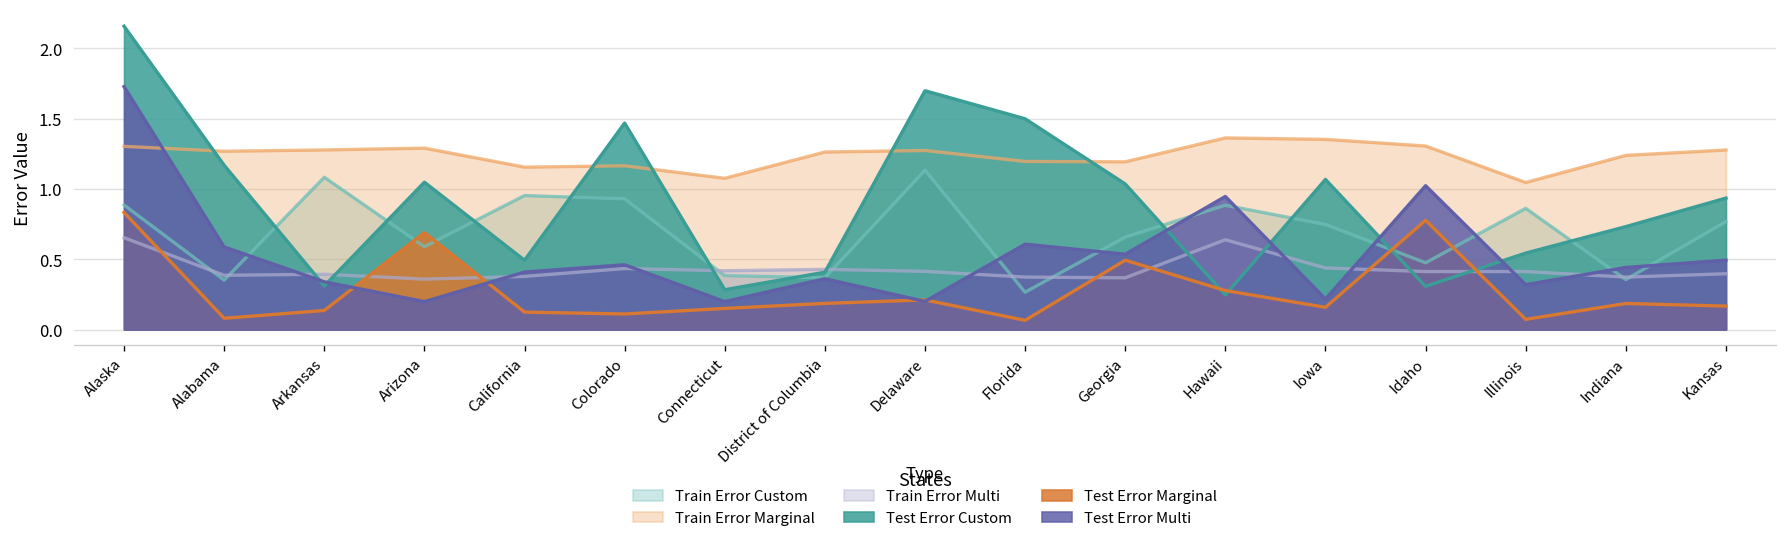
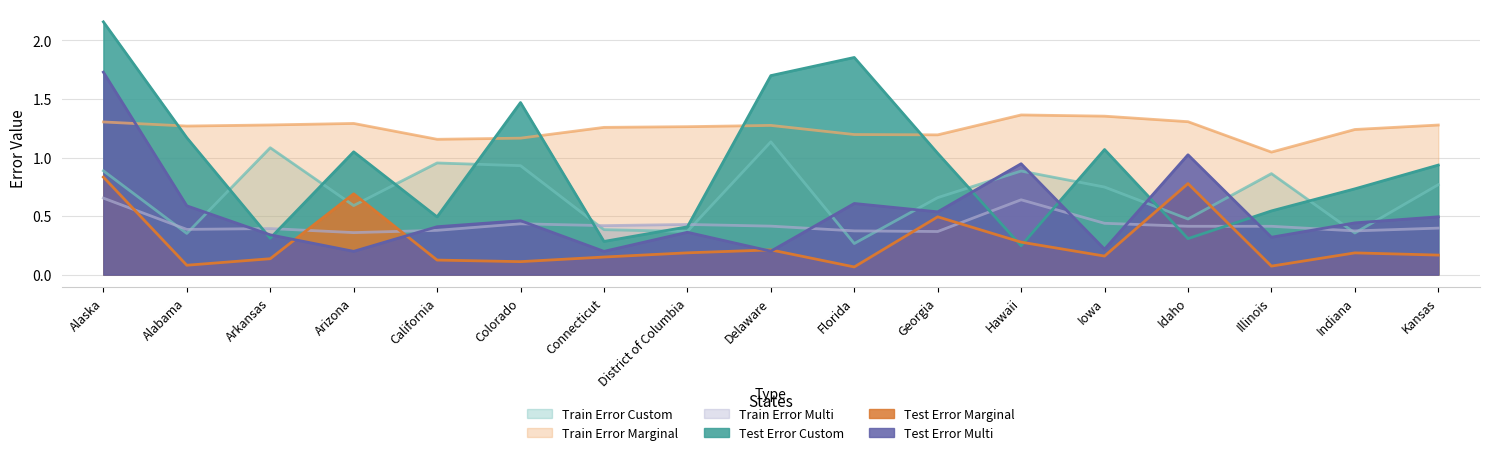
  {
    "Train Error Marginal": {
      "Alaska": 1.30,
      "Alabama": 1.27,
      "Arkansas": 1.28,
      "Arizona": 1.29,
      "California": 1.16,
      "Colorado": 1.17,
-     "Connecticut": 1.08,
+     "Connecticut": 1.26,
      "District of Columbia": 1.26,
      "Delaware": 1.27,
      "Florida": 1.20,
      "Georgia": 1.19,
      "Hawaii": 1.36,
      "Iowa": 1.35,
      "Idaho": 1.31,
      "Illinois": 1.05,
      "Indiana": 1.24,
      "Kansas": 1.28
    },
    "Test Error Custom": {
      "Alaska": 2.16,
      "Alabama": 1.17,
      "Arkansas": 0.31,
      "Arizona": 1.05,
      "California": 0.49,
      "Colorado": 1.47,
      "Connecticut": 0.28,
      "Delaware": 1.70,
-     "Florida": 1.50,
+     "Florida": 1.85,
      "Georgia": 1.04,
      "Hawaii": 0.25,
      "Iowa": 1.07,
      "Idaho": 0.31,
      "Illinois": 0.54,
      "Indiana": 0.73,
      "Kansas": 0.94
    },
    "Test Error Marginal": {
      "Alaska": 0.83,
      "Alabama": 0.08,
      "Arkansas": 0.14,
      "Arizona": 0.69,
      "California": 0.12,
      "Colorado": 0.11,
      "Connecticut": 0.15,
      "District of Columbia": 0.19,
      "Florida": 0.07,
      "Georgia": 0.49,
      "Hawaii": 0.28,
      "Iowa": 0.16,
      "Idaho": 0.78,
      "Illinois": 0.07,
      "Indiana": 0.19,
      "Kansas": 0.17
    },
    "Test Error Multi": {
      "Alaska": 1.73,
      "Alabama": 0.59,
      "Arkansas": 0.34,
      "Arizona": 0.20,
      "California": 0.41,
      "Colorado": 0.46,
      "Connecticut": 0.20,
      "Florida": 0.61,
      "Georgia": 0.54,
      "Hawaii": 0.95,
      "Iowa": 0.22,
      "Idaho": 1.02,
      "Illinois": 0.32,
      "Indiana": 0.44,
      "Kansas": 0.49
    }
  }
